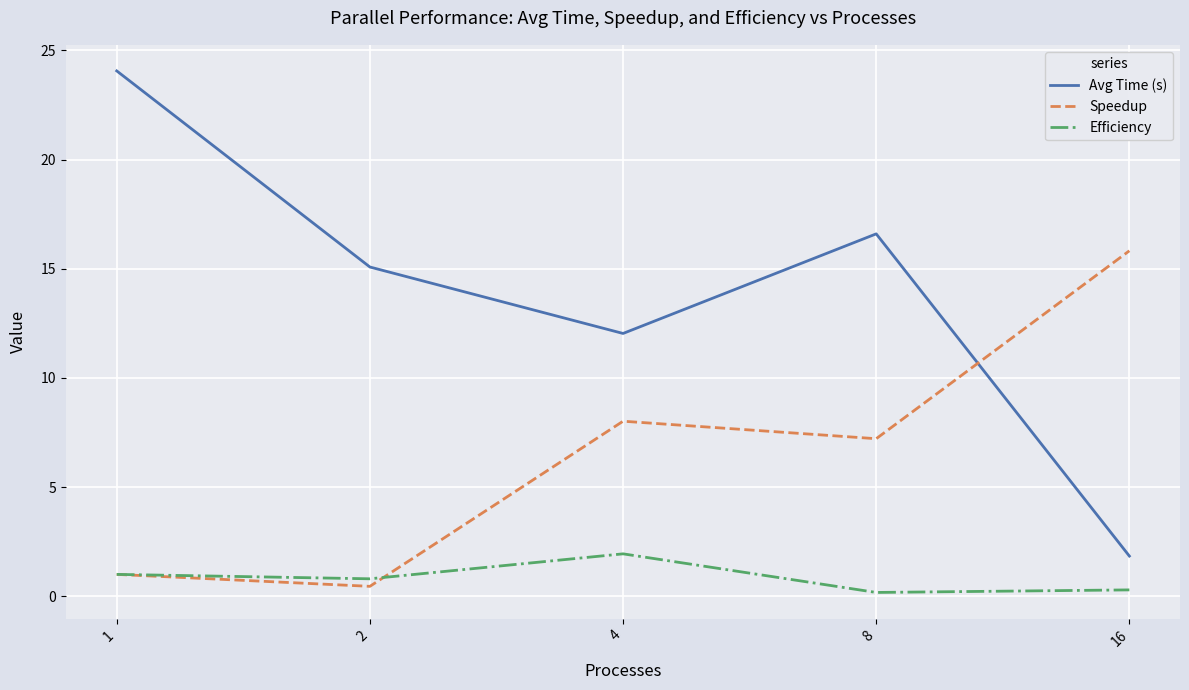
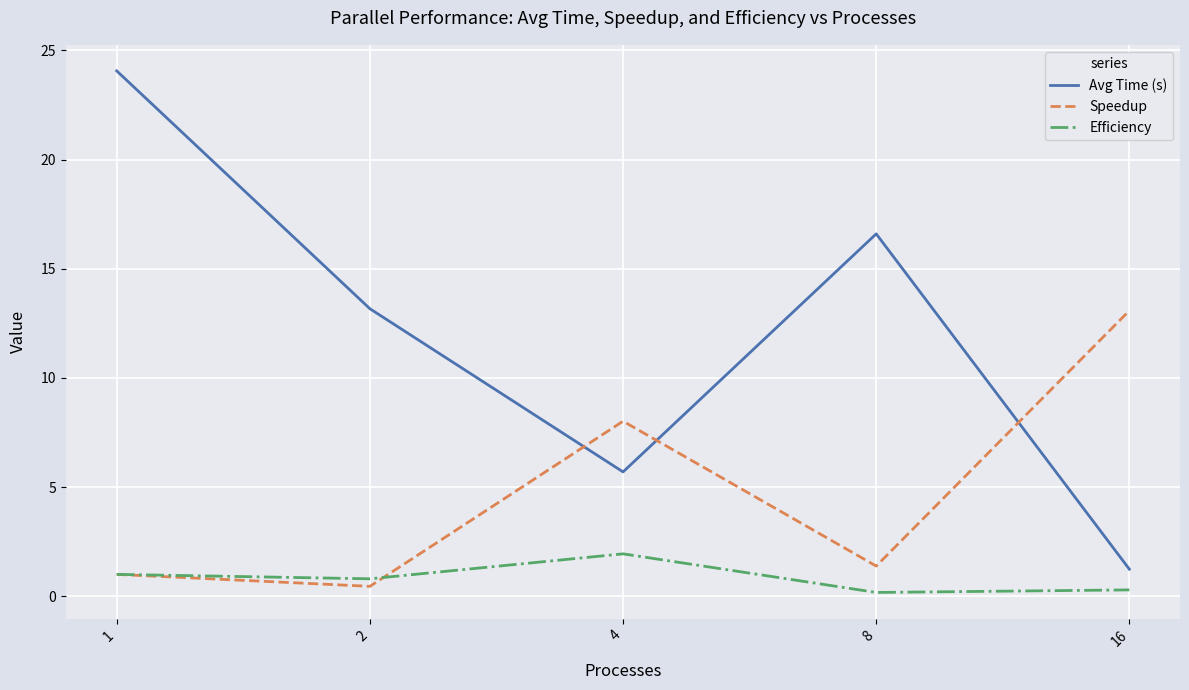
  {
    "Avg Time (s)": {
      "1": 24.1,
-     "2": 15.1,
-     "4": 12.0,
+     "2": 13.2,
+     "4": 5.7,
      "8": 16.6,
-     "16": 1.8
+     "16": 1.2
    },
    "Speedup": {
      "2": 0.5,
      "4": 8.0,
-     "8": 7.2,
-     "16": 15.8
+     "8": 1.4,
+     "16": 13.1
    },
    "Efficiency": {
      "2": 0.8,
      "4": 1.9,
      "8": 0.2,
      "16": 0.3
    }
  }
